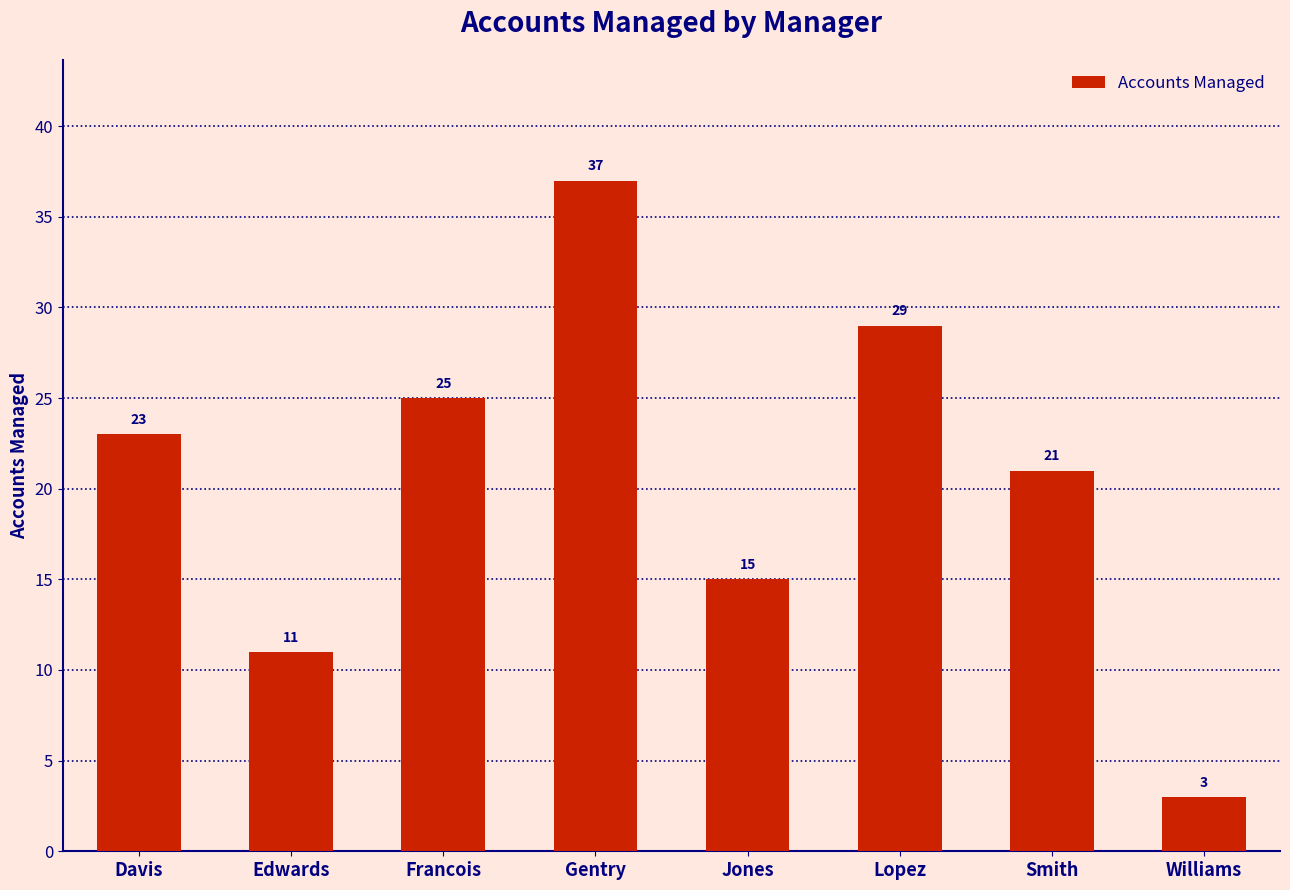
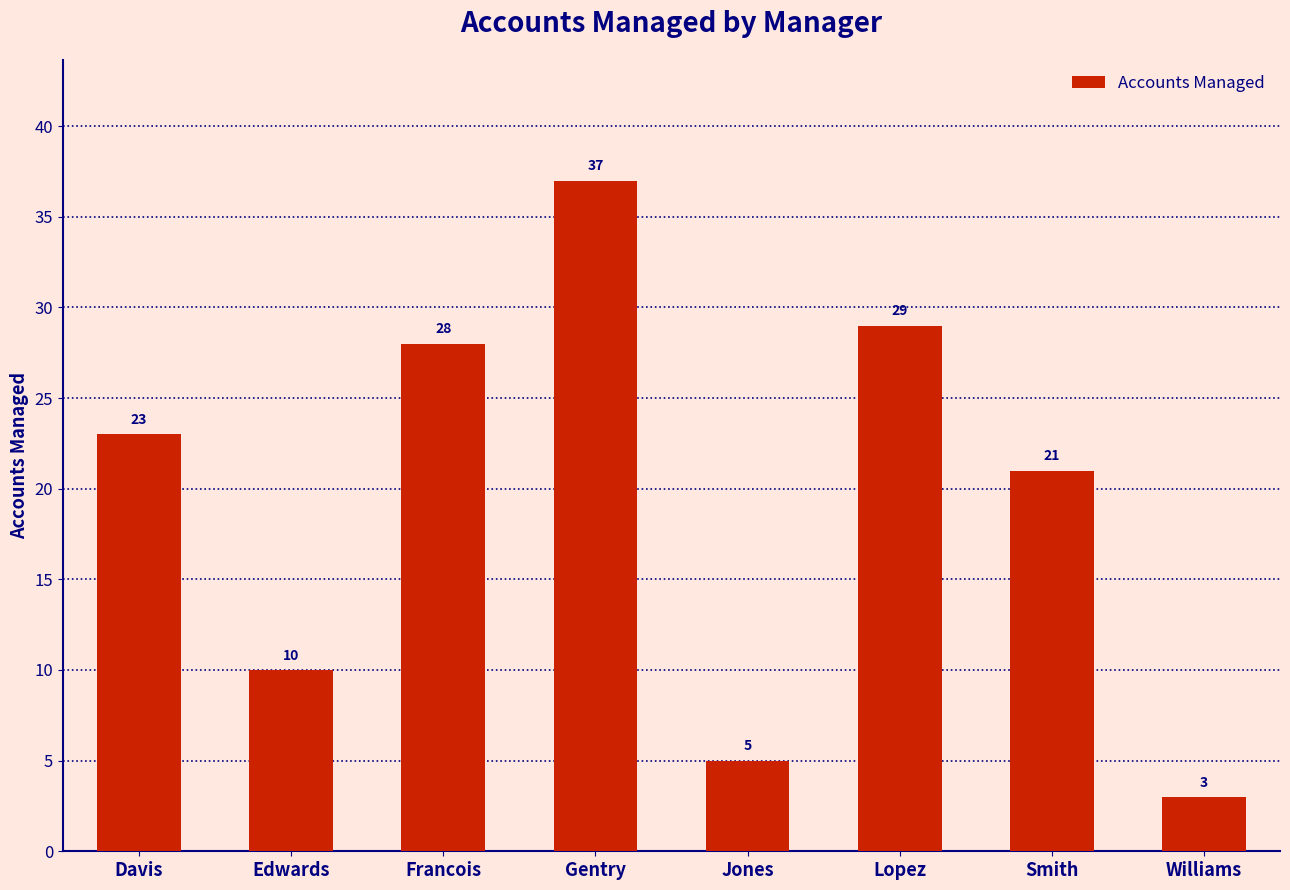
  {
    "Davis": 23,
-   "Edwards": 11,
-   "Francois": 25,
+   "Edwards": 10,
+   "Francois": 28,
    "Gentry": 37,
-   "Jones": 15,
+   "Jones": 5,
    "Lopez": 29,
    "Smith": 21,
    "Williams": 3
  }
